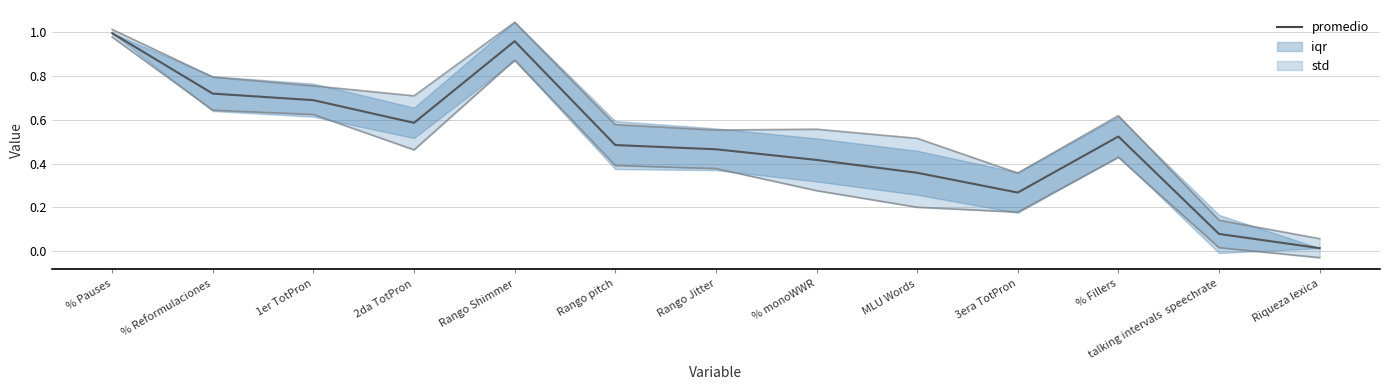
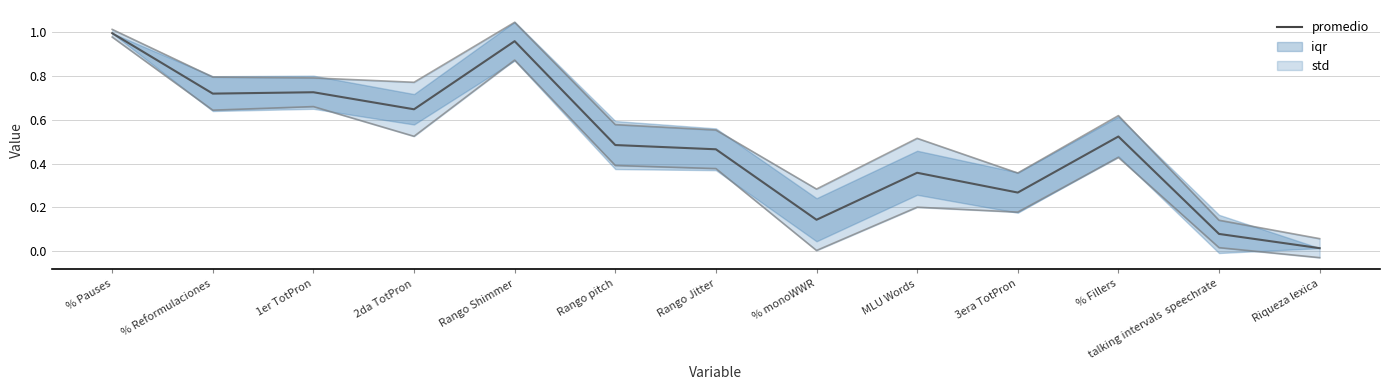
  {
    "promedio": {
      "% Reformulaciones": 0.72,
-     "1er TotPron": 0.69,
-     "2da TotPron": 0.59,
+     "1er TotPron": 0.73,
+     "2da TotPron": 0.65,
      "Rango Shimmer": 0.96,
      "Rango pitch": 0.48,
      "Rango Jitter": 0.47,
-     "% monoWWR": 0.42,
+     "% monoWWR": 0.14,
      "MLU Words": 0.36,
      "3era TotPron": 0.27,
      "% Fillers": 0.52,
      "talking intervals speechrate": 0.08
    }
  }
